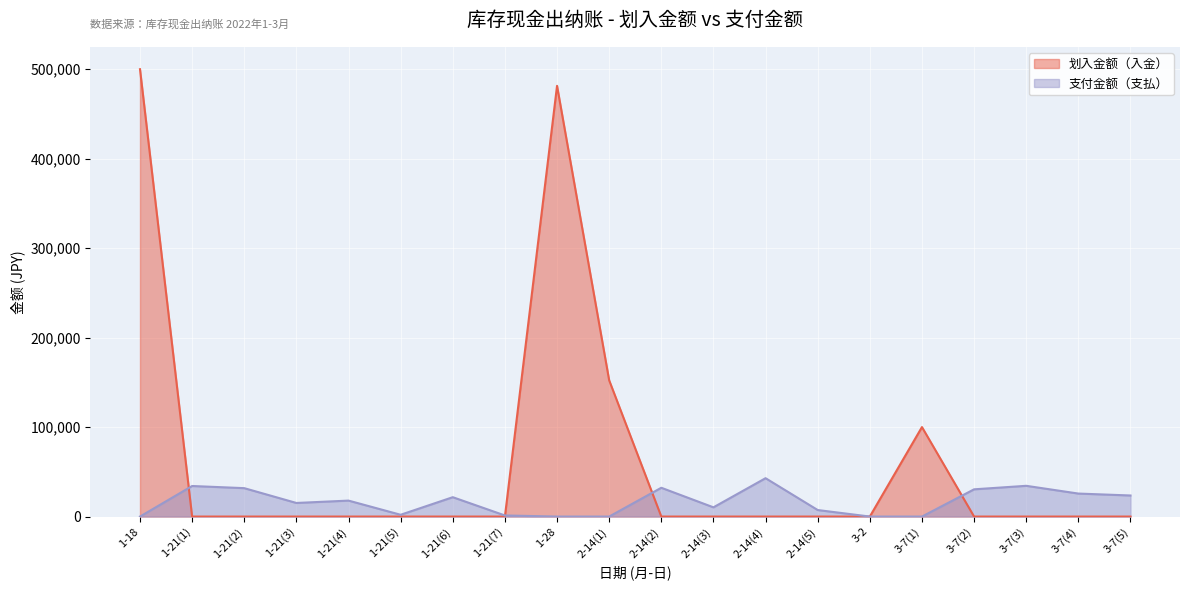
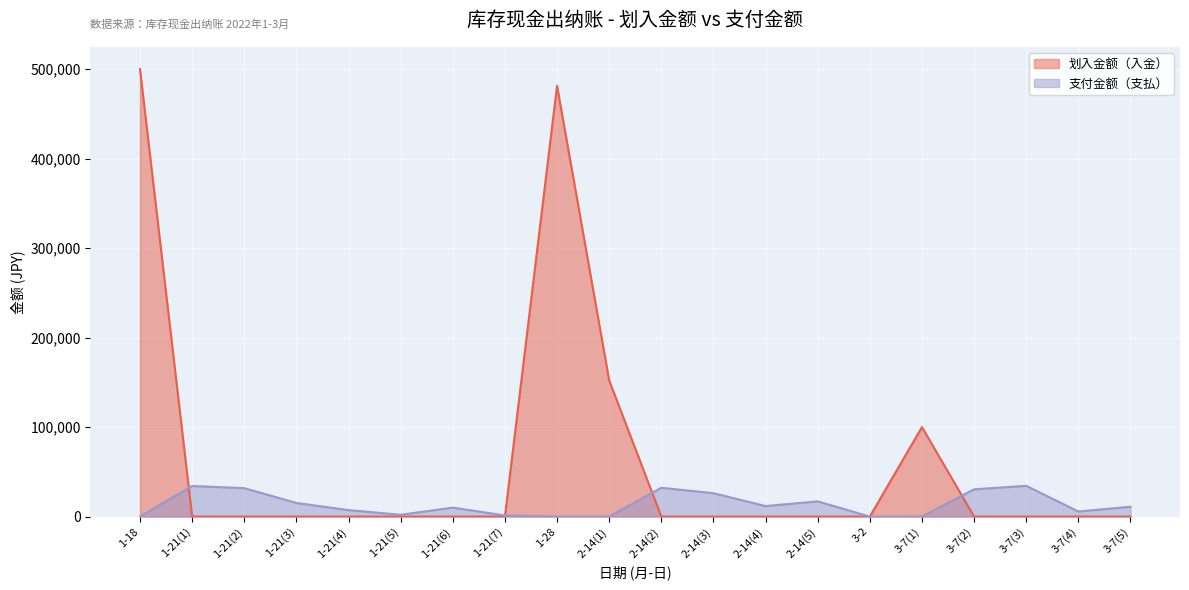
  {
    "划入金额（入金）": {
      "1-18": "500,000",
      "1-21(1)": "0",
      "1-21(2)": "0",
      "1-21(3)": "0",
      "1-21(4)": "0",
      "1-21(6)": "0",
      "1-28": "480,000",
      "2-14(1)": "150,000",
      "2-14(2)": "0",
      "2-14(3)": "0",
      "2-14(4)": "0",
      "2-14(5)": "0",
      "3-7(1)": "100,000",
      "3-7(2)": "0",
      "3-7(3)": "0",
      "3-7(4)": "0",
      "3-7(5)": "0"
    },
    "支付金额（支払）": {
      "1-18": "0",
      "1-21(1)": "30,000",
      "1-21(2)": "30,000",
      "1-21(3)": "20,000",
-     "1-21(4)": "20,000",
-     "1-21(6)": "20,000",
+     "1-21(4)": "10,000",
+     "1-21(6)": "10,000",
      "1-28": "0",
      "2-14(1)": "0",
      "2-14(2)": "30,000",
-     "2-14(3)": "10,000",
-     "2-14(4)": "40,000",
-     "2-14(5)": "10,000",
+     "2-14(3)": "30,000",
+     "2-14(4)": "10,000",
+     "2-14(5)": "20,000",
      "3-7(1)": "0",
      "3-7(2)": "30,000",
      "3-7(3)": "30,000",
-     "3-7(4)": "30,000",
-     "3-7(5)": "20,000"
+     "3-7(4)": "10,000",
+     "3-7(5)": "10,000"
    }
  }
